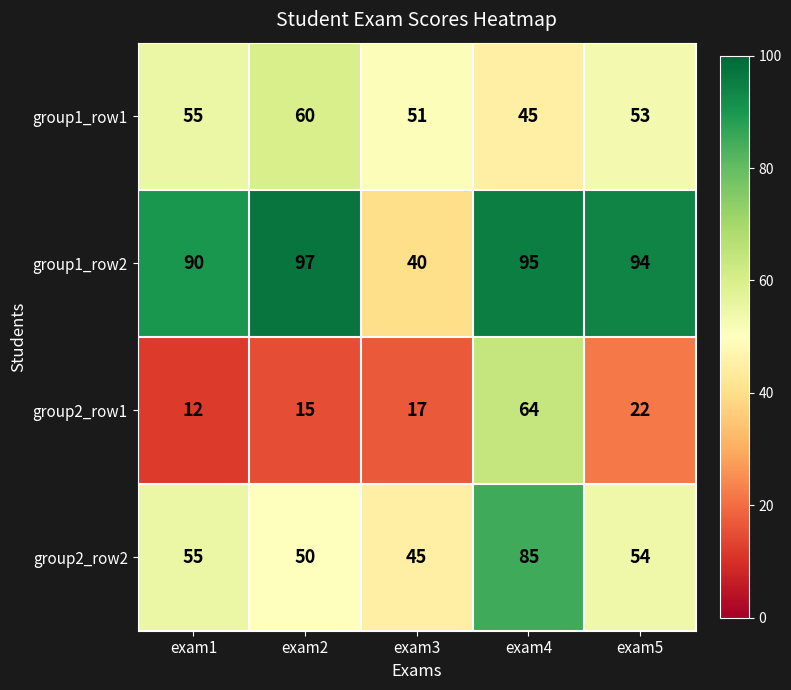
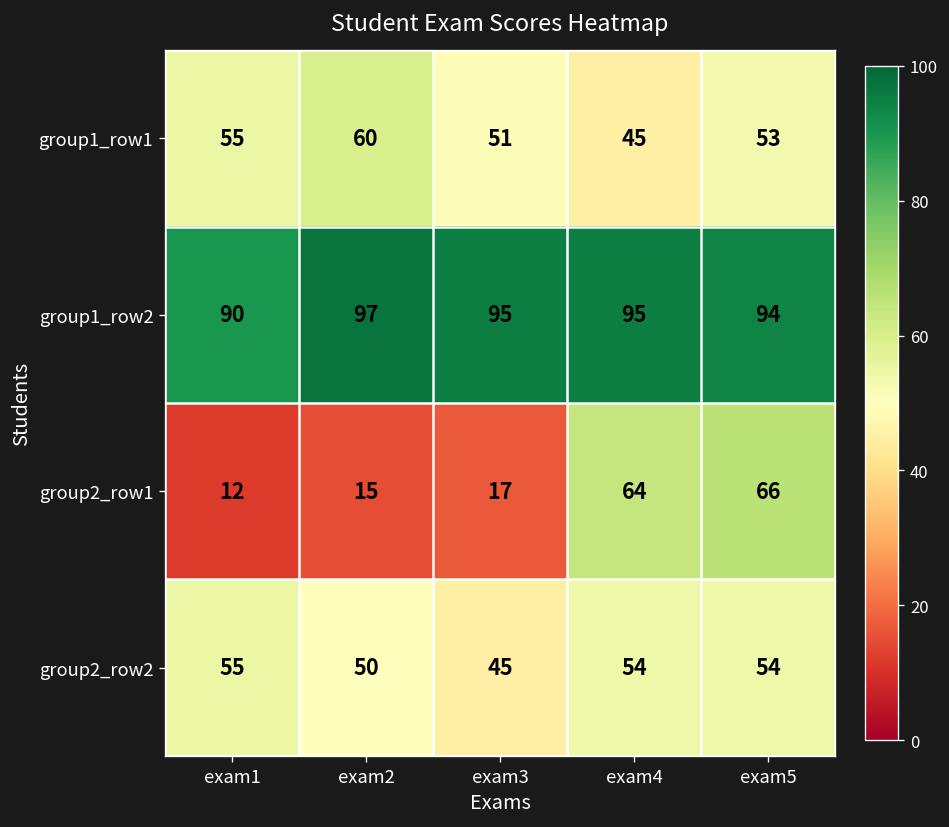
  {
    "group1_row1": {
      "exam1": 55,
      "exam2": 60,
      "exam3": 51,
      "exam4": 45,
      "exam5": 53
    },
    "group1_row2": {
      "exam1": 90,
      "exam2": 97,
-     "exam3": 40,
+     "exam3": 95,
      "exam4": 95,
      "exam5": 94
    },
    "group2_row1": {
      "exam1": 12,
      "exam2": 15,
      "exam3": 17,
      "exam4": 64,
-     "exam5": 22
+     "exam5": 66
    },
    "group2_row2": {
      "exam1": 55,
      "exam2": 50,
      "exam3": 45,
-     "exam4": 85,
+     "exam4": 54,
      "exam5": 54
    }
  }
